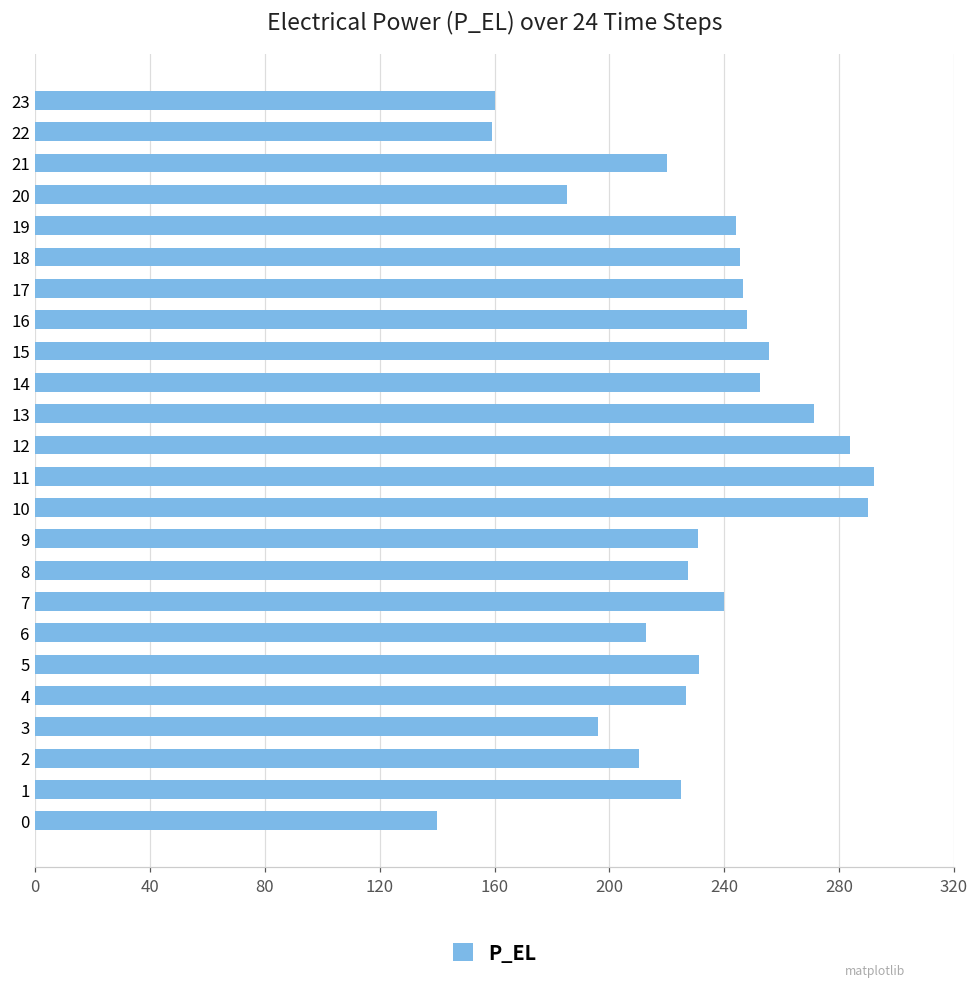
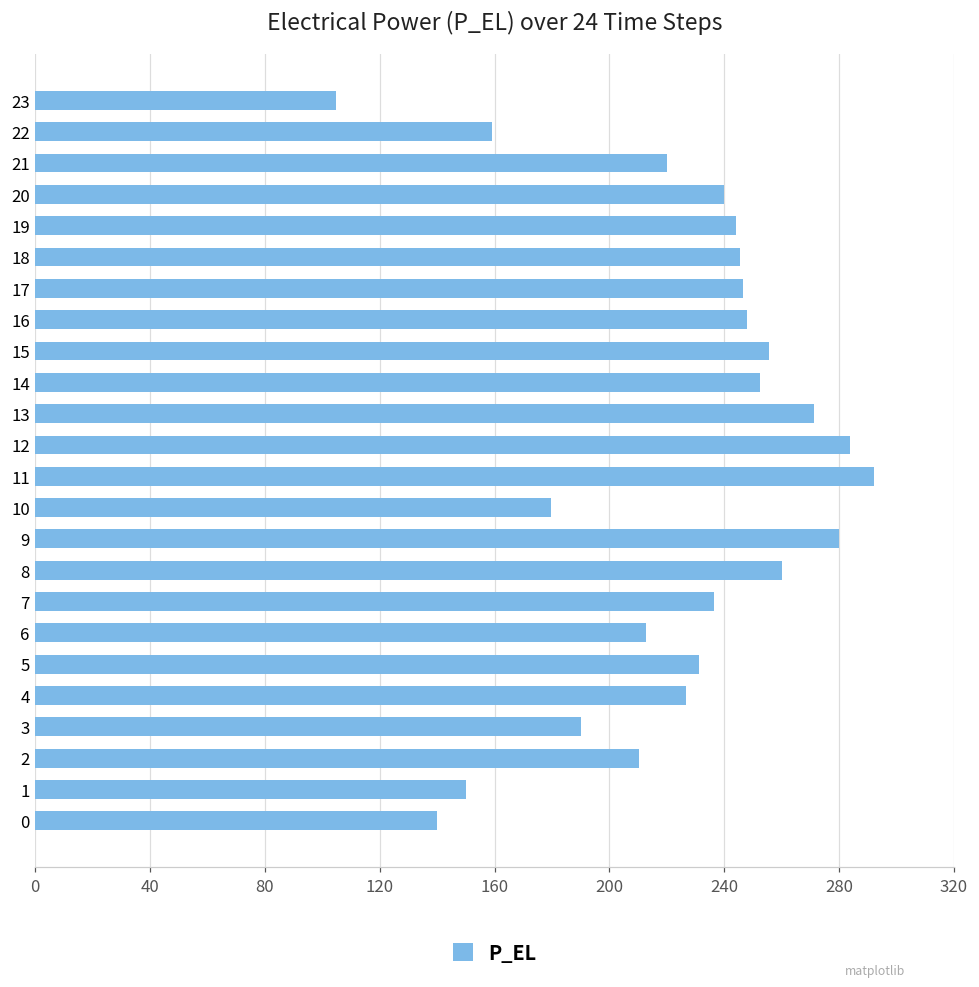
  {
-   "23": 160,
+   "23": 105,
    "22": 159,
    "21": 220,
-   "20": 185,
+   "20": 240,
    "19": 244,
    "18": 246,
    "17": 246,
    "16": 248,
    "15": 255,
    "14": 252,
    "13": 271,
    "12": 284,
    "11": 292,
-   "10": 290,
-   "9": 231,
-   "8": 227,
-   "7": 240,
+   "10": 180,
+   "9": 280,
+   "8": 260,
+   "7": 236,
    "6": 213,
    "5": 231,
    "4": 227,
-   "3": 196,
+   "3": 190,
    "2": 210,
-   "1": 225,
+   "1": 150,
    "0": 140
  }
